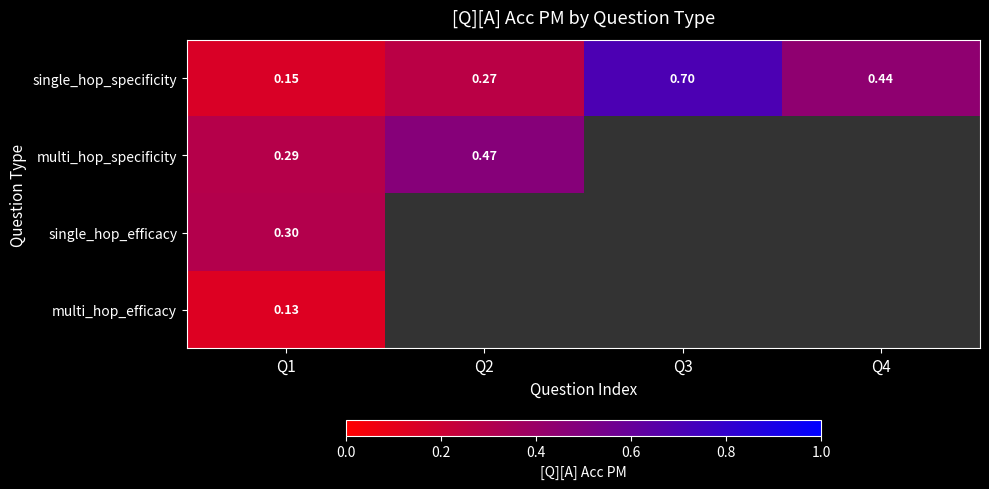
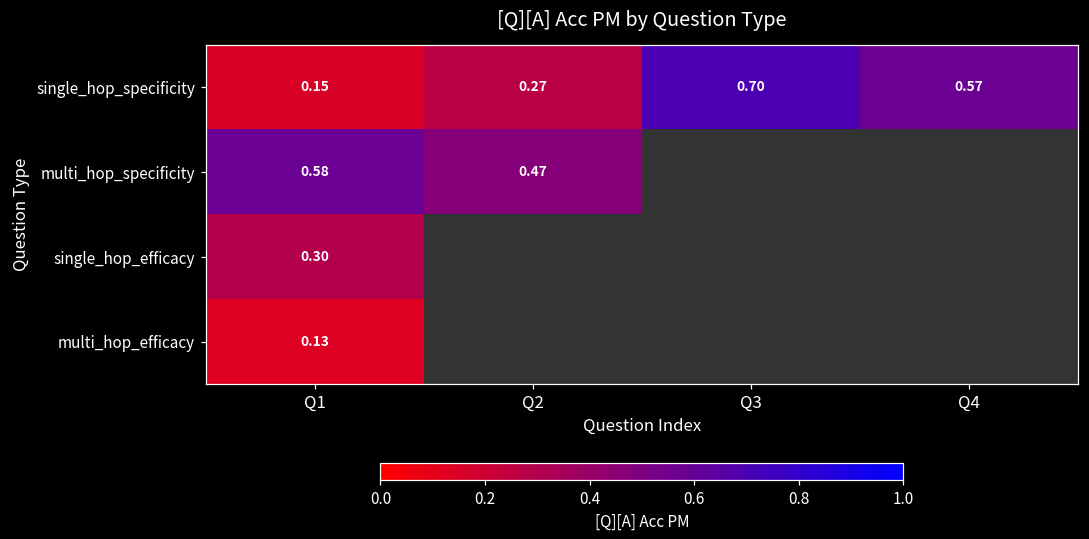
  {
    "single_hop_specificity": {
      "Q1": 0.15,
      "Q2": 0.27,
      "Q3": 0.70,
-     "Q4": 0.44
+     "Q4": 0.57
    },
    "multi_hop_specificity": {
-     "Q1": 0.29,
+     "Q1": 0.58,
      "Q2": 0.47
    },
    "single_hop_efficacy": {
      "Q1": 0.30
    },
    "multi_hop_efficacy": {
      "Q1": 0.13
    }
  }
